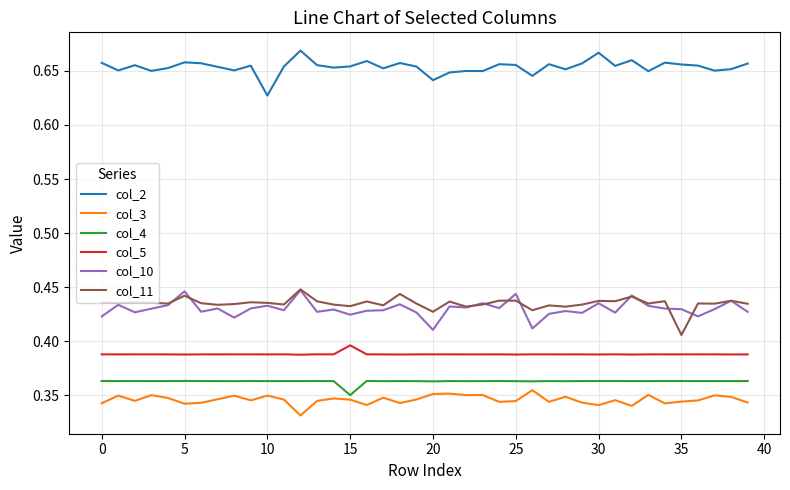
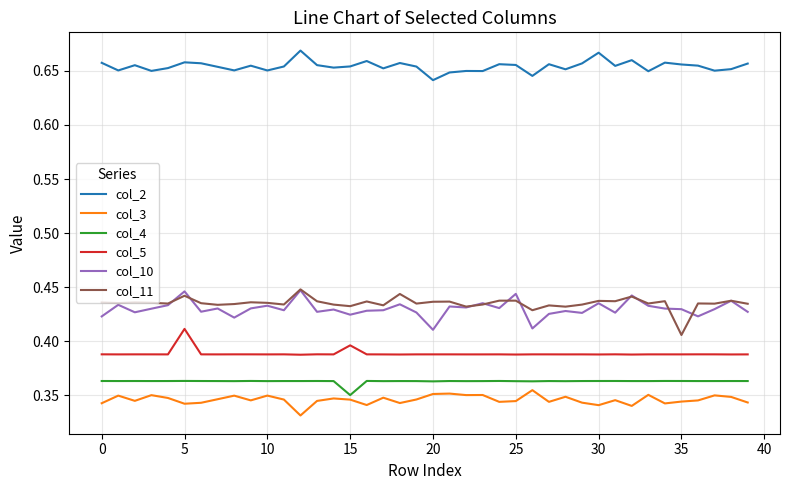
  {
    "col_2": {
      "0": 0.658,
      "5": 0.658,
-     "10": 0.627,
+     "10": 0.650,
      "15": 0.654,
      "20": 0.641,
      "25": 0.656,
      "30": 0.667,
      "35": 0.656
    },
    "col_3": {
      "0": 0.342,
      "5": 0.342,
      "10": 0.350,
      "15": 0.346,
      "20": 0.351,
      "25": 0.344,
      "30": 0.341,
      "35": 0.344
    },
    "col_4": {
      "0": 0.363,
      "5": 0.363,
      "10": 0.363,
      "15": 0.350,
      "20": 0.363,
      "25": 0.363,
      "30": 0.363,
      "35": 0.363
    },
    "col_5": {
      "0": 0.388,
-     "5": 0.388,
+     "5": 0.411,
      "10": 0.388,
      "15": 0.396,
      "20": 0.388,
      "25": 0.388,
      "30": 0.388,
      "35": 0.388
    },
    "col_10": {
      "0": 0.423,
      "5": 0.446,
      "10": 0.433,
      "15": 0.424,
      "20": 0.410,
      "25": 0.444,
      "35": 0.430
    },
    "col_11": {
      "5": 0.442,
      "10": 0.435,
      "15": 0.432,
-     "20": 0.427,
+     "20": 0.436,
      "25": 0.437,
      "35": 0.406
    }
  }
